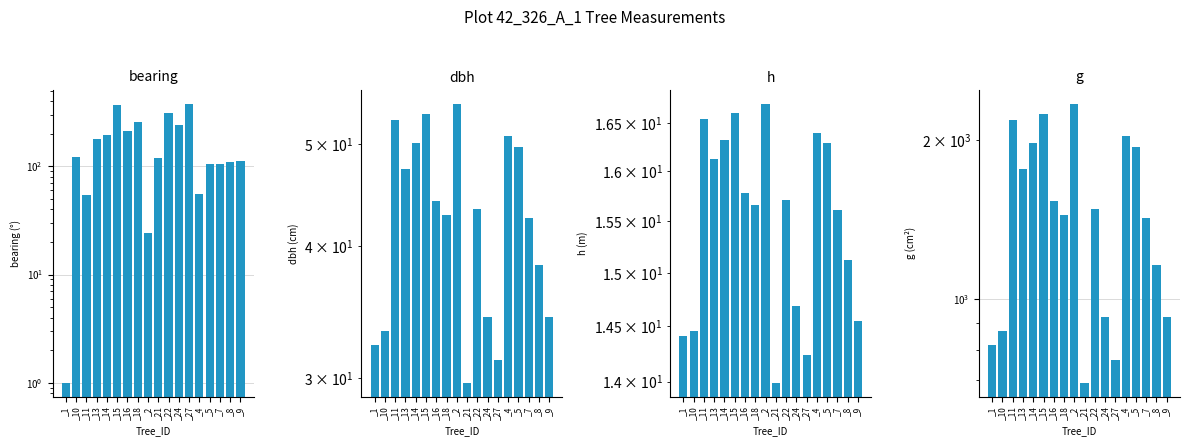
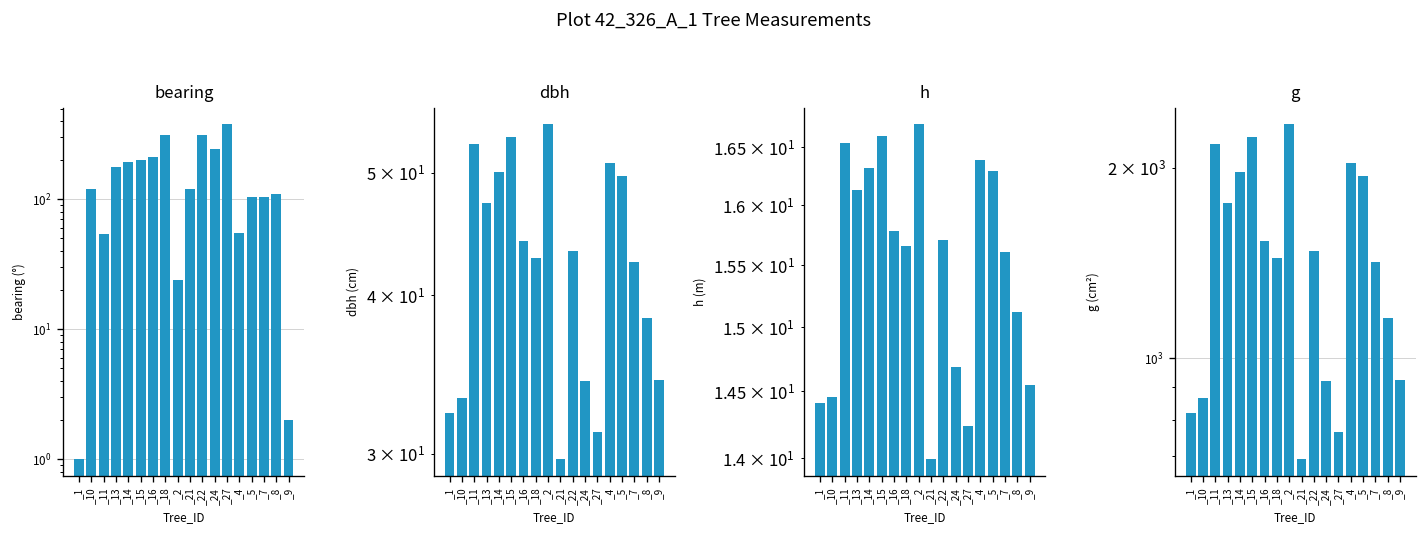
  {
    "bearing": {
      "_1": 1,
      "_10": 120,
      "_11": 50,
      "_13": 180,
      "_14": 200,
-     "_15": 370,
+     "_15": 200,
      "_16": 210,
-     "_18": 260,
+     "_18": 310,
      "_2": 24,
      "_21": 120,
      "_22": 310,
      "_24": 240,
      "_27": 380,
      "_4": 60,
      "_5": 100,
      "_7": 110,
      "_8": 110,
-     "_9": 110
+     "_9": 2
    }
  }
